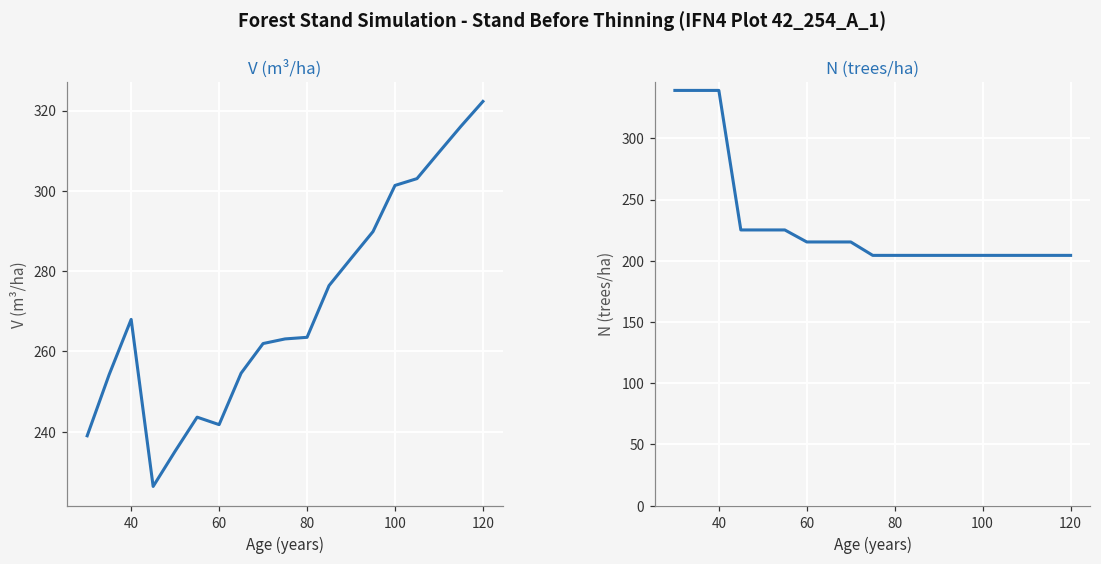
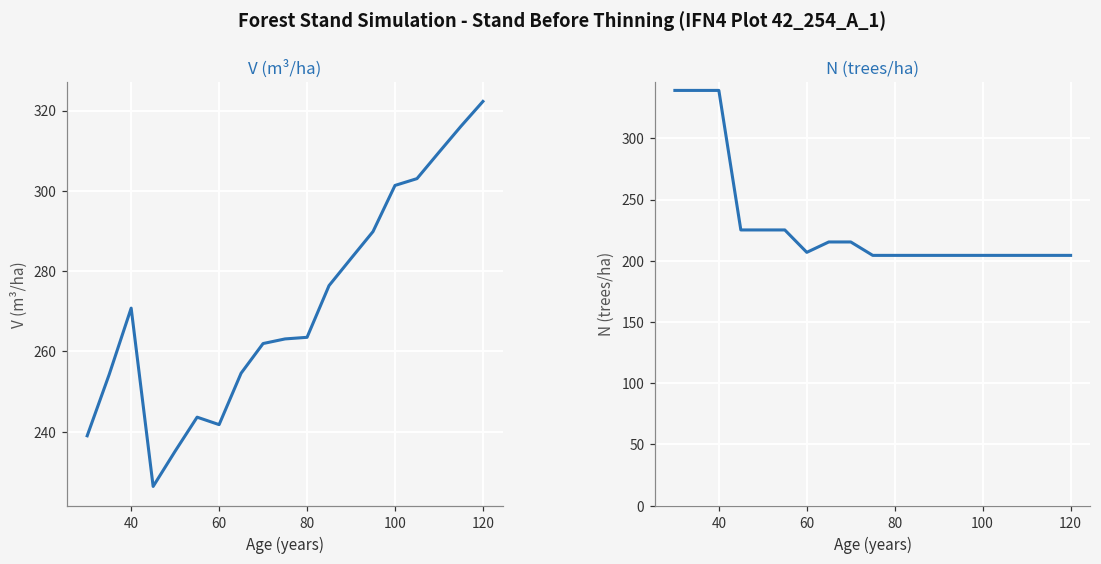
  {
    "V (m³/ha)": {
-     "40": 268,
+     "40": 271,
      "60": 242,
      "80": 264,
      "100": 301,
      "120": 322
    },
    "N (trees/ha)": {
      "40": 339,
-     "60": 215,
+     "60": 207,
      "80": 204,
      "100": 204,
      "120": 204
    }
  }
